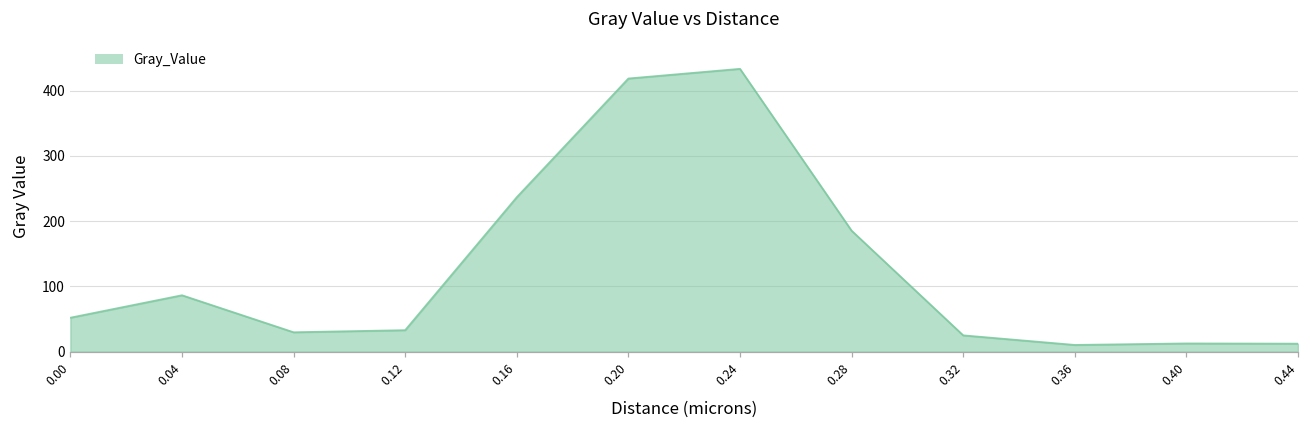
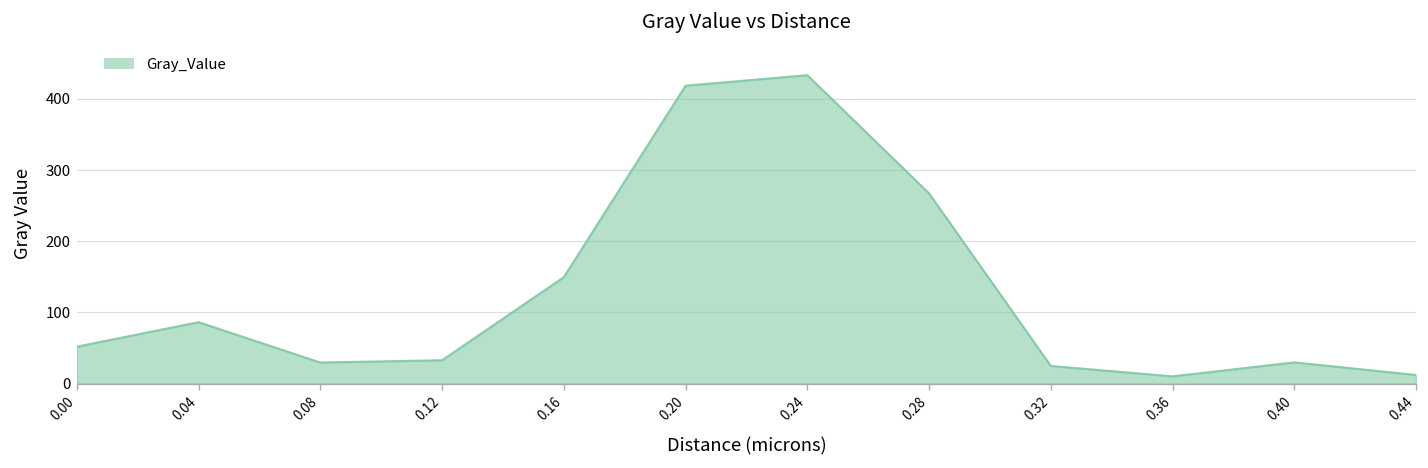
  {
    "0.00": 50,
    "0.04": 90,
    "0.08": 30,
    "0.12": 30,
-   "0.16": 240,
+   "0.16": 150,
    "0.20": 420,
    "0.24": 430,
-   "0.28": 190,
+   "0.28": 270,
    "0.32": 30,
    "0.36": 10,
-   "0.40": 10,
+   "0.40": 30,
    "0.44": 10
  }
